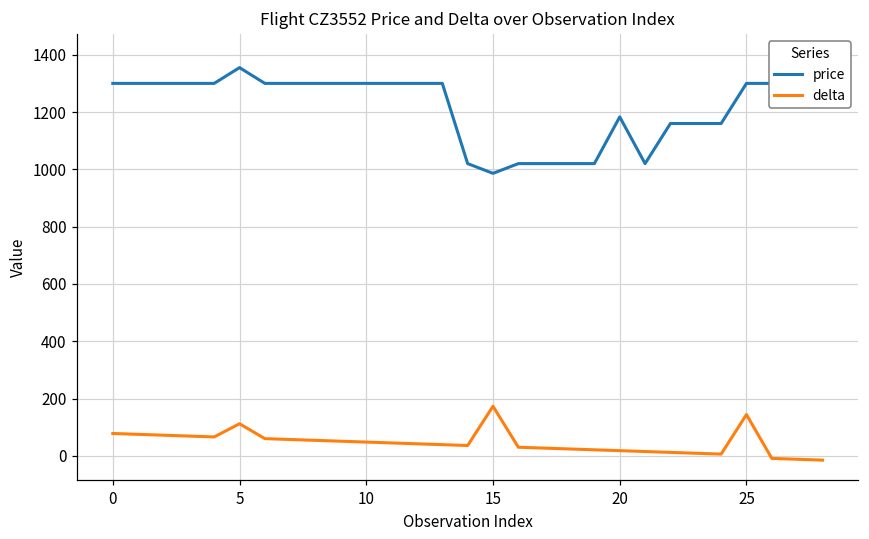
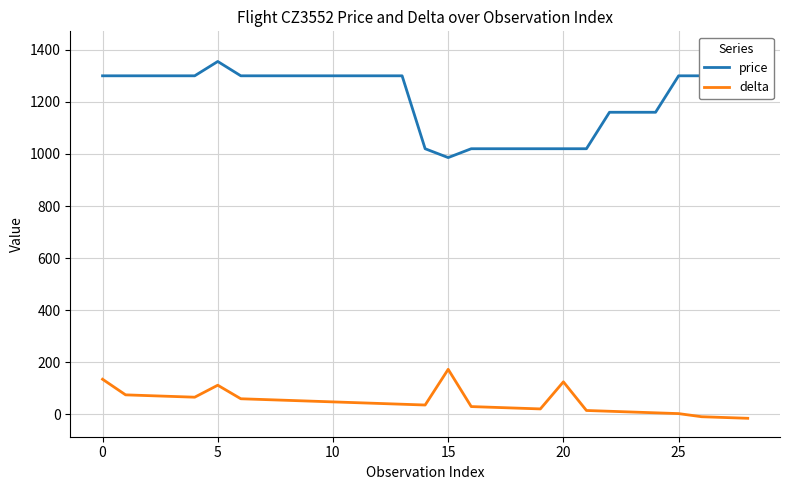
  {
    "price": {
      "0": 1300,
      "5": 1360,
      "10": 1300,
      "15": 990,
-     "20": 1180,
+     "20": 1020,
      "25": 1300
    },
    "delta": {
-     "0": 80,
+     "0": 140,
      "5": 110,
      "10": 50,
      "15": 170,
-     "20": 20,
-     "25": 140
+     "20": 130,
+     "25": 0
    }
  }
